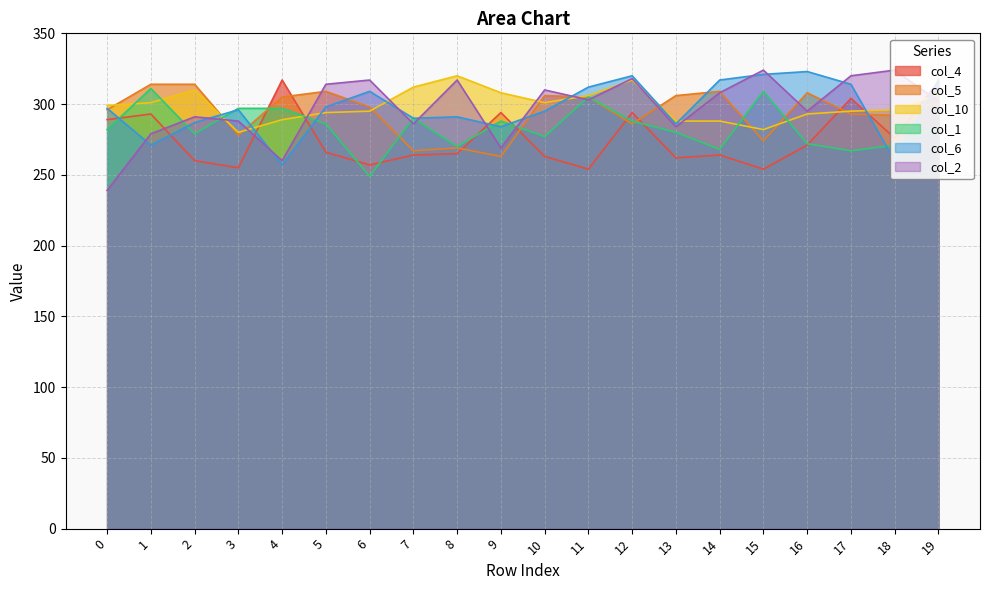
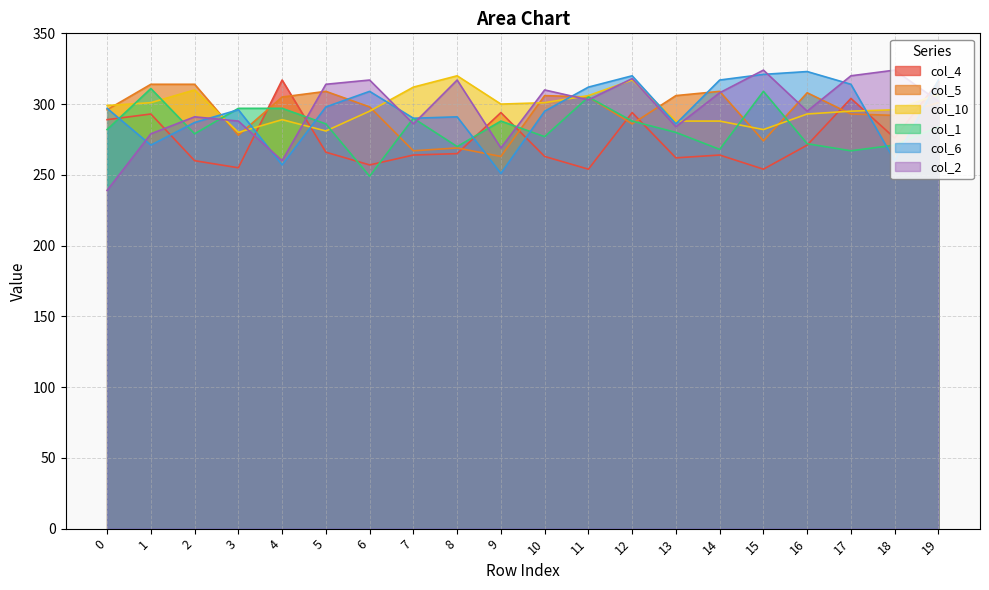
  {
    "col_10": {
      "0": 299,
      "1": 301,
      "2": 310,
      "3": 280,
      "4": 289,
-     "5": 294,
+     "5": 281,
      "6": 295,
      "7": 312,
      "8": 320,
-     "9": 308,
+     "9": 300,
      "10": 301,
      "13": 288,
      "14": 288,
      "15": 282,
      "16": 293,
      "17": 295
    },
    "col_1": {
      "0": 282,
      "1": 311,
      "2": 279,
      "4": 297,
      "5": 286,
      "6": 249,
      "9": 288,
      "10": 277,
      "12": 288,
      "13": 280,
      "14": 268,
      "15": 309,
      "17": 267
    },
    "col_6": {
      "1": 271,
      "2": 287,
      "4": 257,
      "5": 298,
      "6": 309,
      "8": 291,
-     "9": 284,
+     "9": 251,
      "10": 295,
      "11": 312,
      "12": 320,
      "13": 286,
      "14": 317,
      "15": 321,
      "16": 323,
      "17": 314
    },
    "col_2": {
      "0": 239,
      "1": 279,
      "2": 291,
      "3": 288,
      "4": 260,
      "5": 314,
      "6": 317,
      "7": 286,
      "8": 317,
      "9": 269,
      "10": 310,
      "11": 303,
      "13": 284,
      "15": 324,
      "16": 295,
      "17": 320
    }
  }
